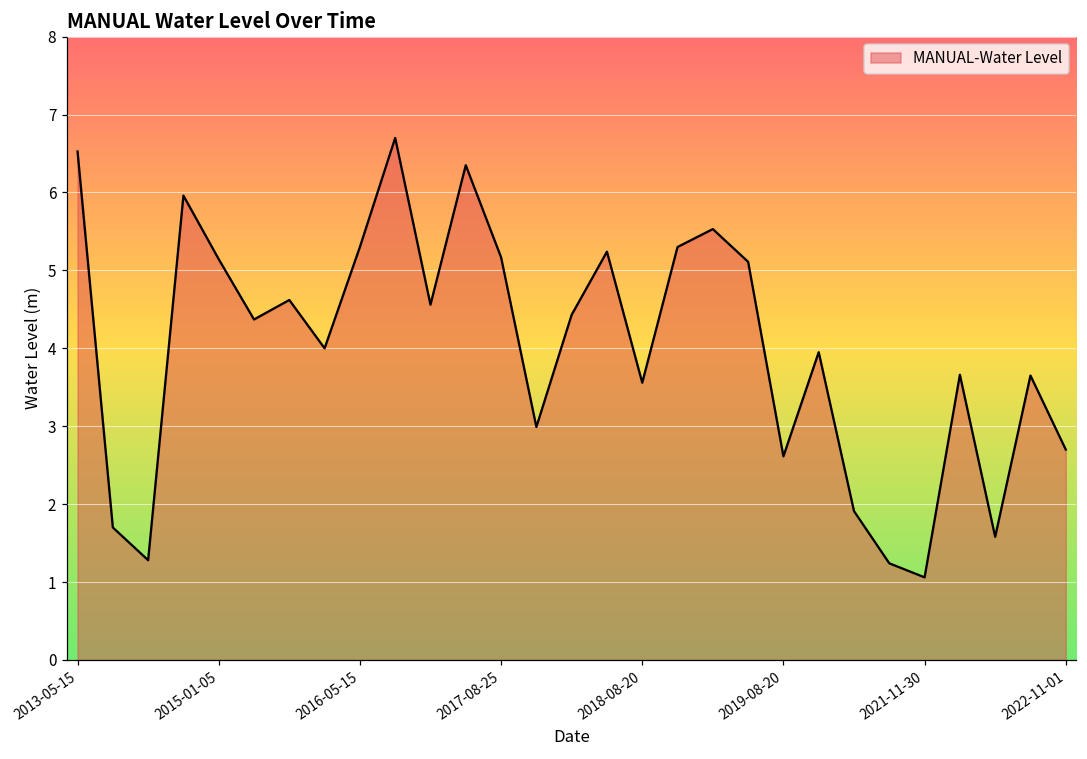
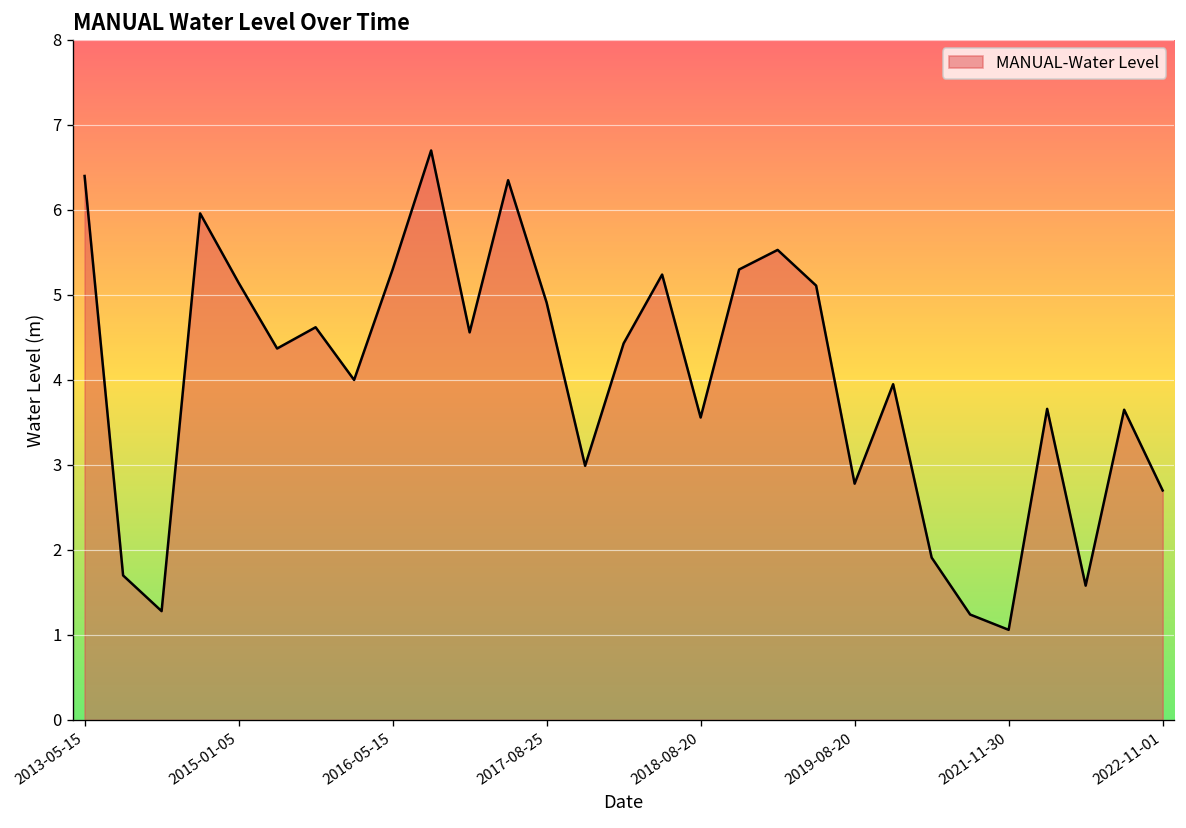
  {
-   "2013-05-15": 6.5,
+   "2013-05-15": 6.4,
    "2015-01-05": 5.1,
    "2016-05-15": 5.3,
-   "2017-08-25": 5.2,
+   "2017-08-25": 4.9,
    "2018-08-20": 3.6,
-   "2019-08-20": 2.6,
+   "2019-08-20": 2.8,
    "2021-11-30": 1.1,
    "2022-11-01": 2.7
  }
